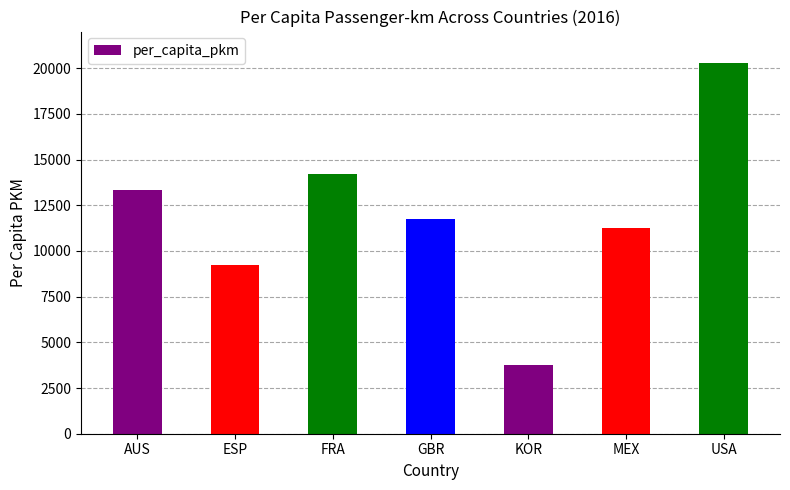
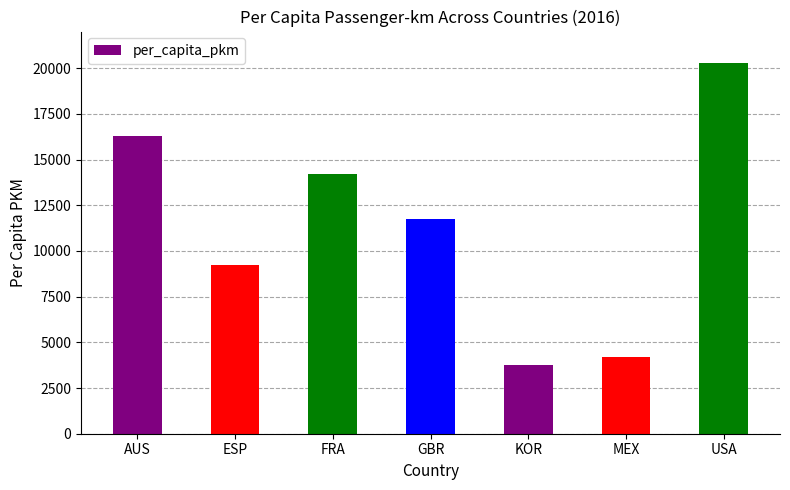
  {
-   "AUS": 13300,
+   "AUS": 16300,
    "ESP": 9200,
    "FRA": 14200,
    "GBR": 11700,
    "KOR": 3800,
-   "MEX": 11300,
+   "MEX": 4200,
    "USA": 20300
  }
